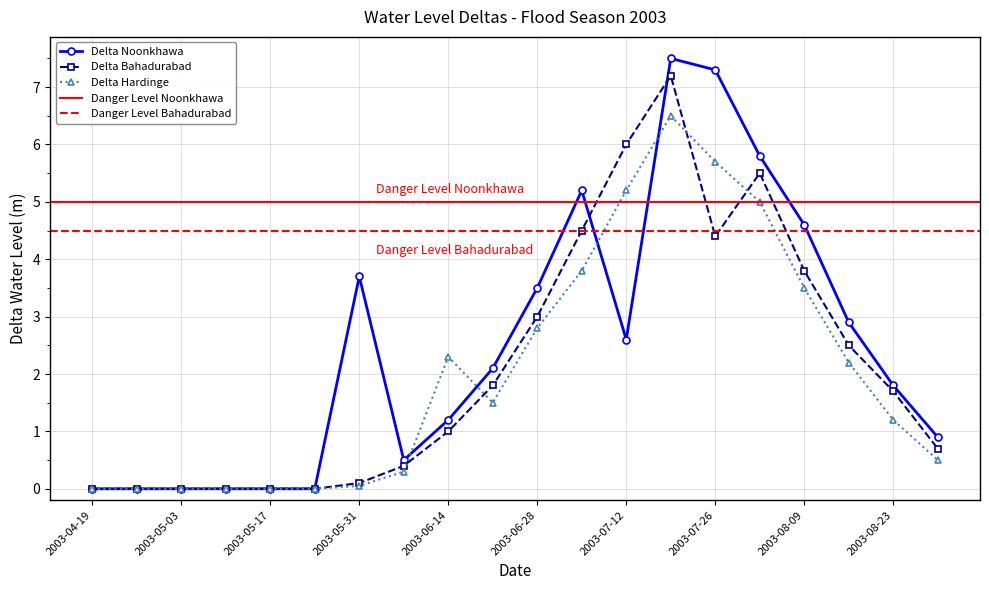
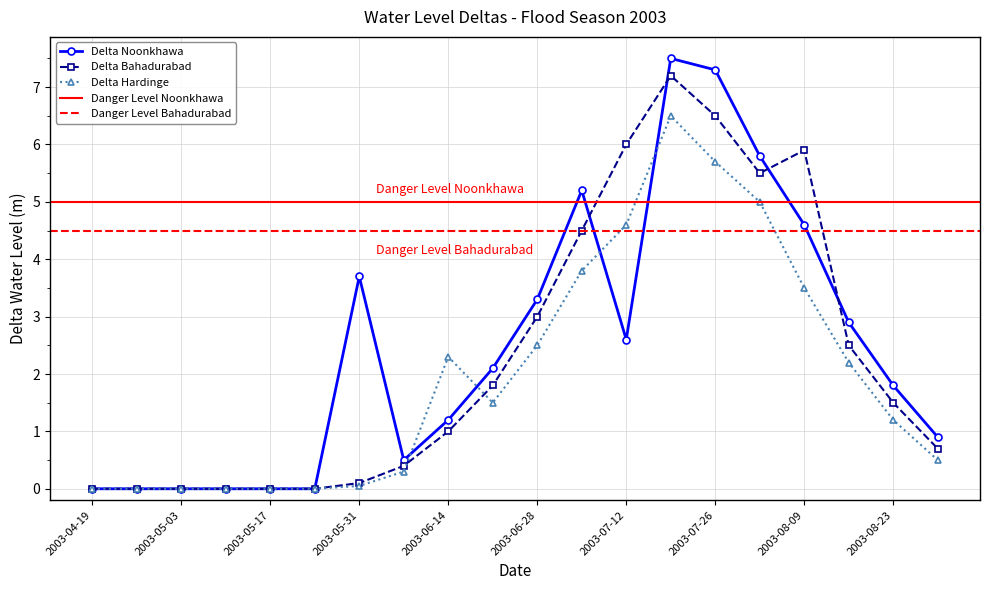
  {
    "Delta Noonkhawa": {
      "2003-05-31": 3.7,
      "2003-06-14": 1.2,
-     "2003-06-28": 3.5,
+     "2003-06-28": 3.3,
      "2003-07-12": 2.6,
      "2003-07-26": 7.3,
      "2003-08-09": 4.6,
      "2003-08-23": 1.8
    },
    "Delta Bahadurabad": {
      "2003-05-31": 0.1,
      "2003-06-14": 1.0,
      "2003-06-28": 3.0,
      "2003-07-12": 6.0,
-     "2003-07-26": 4.4,
-     "2003-08-09": 3.8,
-     "2003-08-23": 1.7
+     "2003-07-26": 6.5,
+     "2003-08-09": 5.9,
+     "2003-08-23": 1.5
    },
    "Delta Hardinge": {
      "2003-05-31": 0.1,
      "2003-06-14": 2.3,
-     "2003-06-28": 2.8,
-     "2003-07-12": 5.2,
+     "2003-06-28": 2.5,
+     "2003-07-12": 4.6,
      "2003-07-26": 5.7,
      "2003-08-09": 3.5,
      "2003-08-23": 1.2
    }
  }
